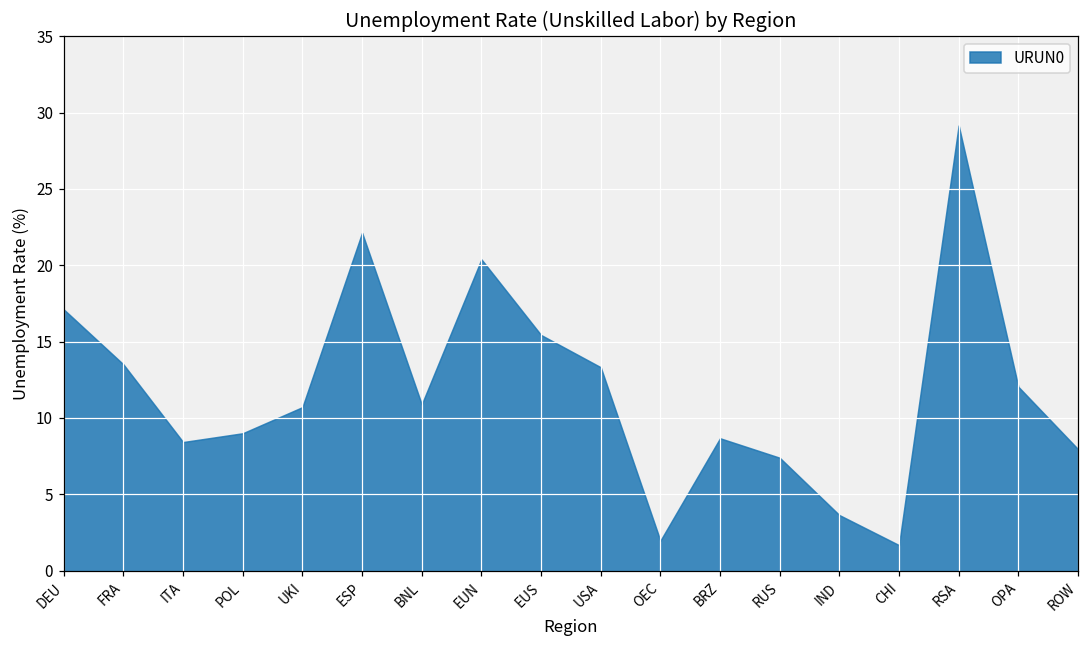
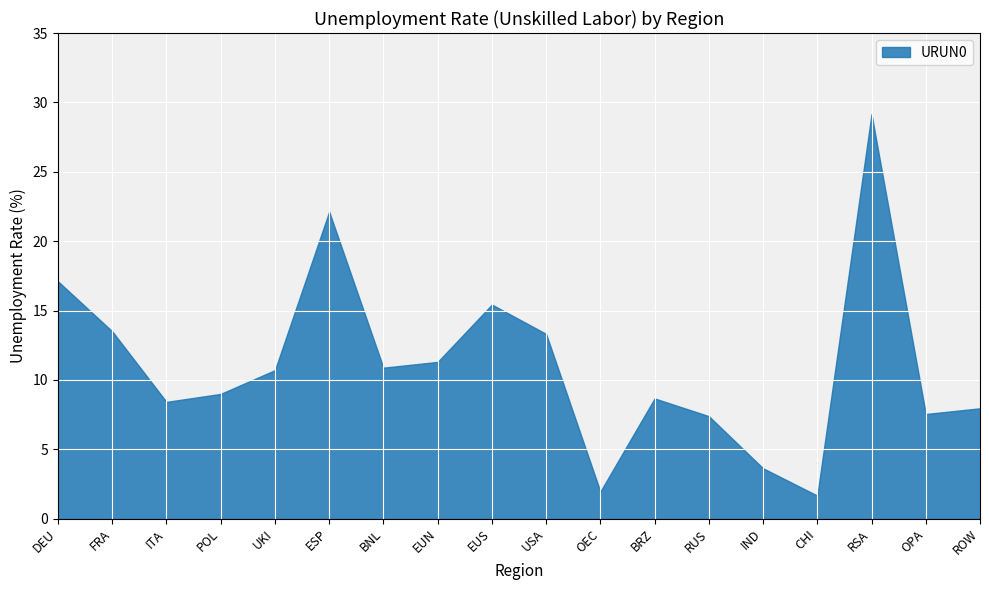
  {
    "DEU": 17.1,
    "FRA": 13.5,
    "ITA": 8.4,
    "POL": 9.0,
    "UKI": 10.7,
    "ESP": 22.1,
    "BNL": 10.9,
-   "EUN": 20.4,
+   "EUN": 11.3,
    "EUS": 15.4,
    "USA": 13.3,
    "OEC": 2.0,
    "BRZ": 8.7,
    "RUS": 7.4,
    "IND": 3.6,
    "CHI": 1.7,
    "RSA": 29.2,
-   "OPA": 12.0,
+   "OPA": 7.5,
    "ROW": 8.0
  }
